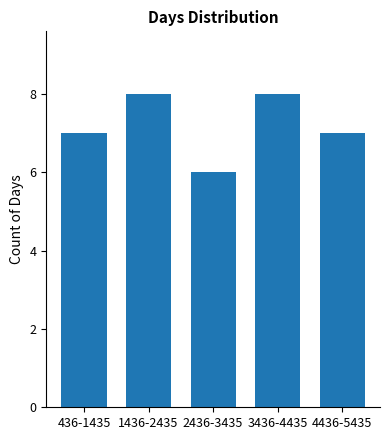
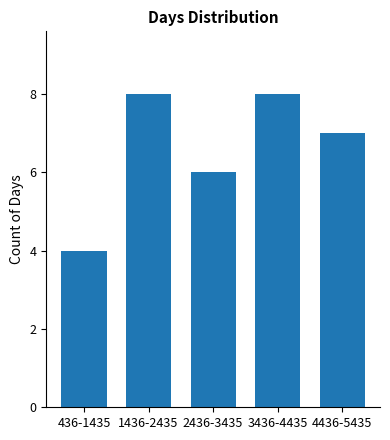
  {
-   "436-1435": 7,
+   "436-1435": 4,
    "1436-2435": 8,
    "2436-3435": 6,
    "3436-4435": 8,
    "4436-5435": 7
  }
